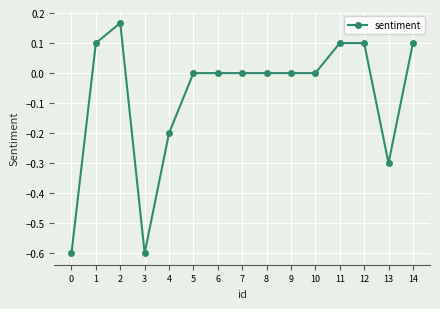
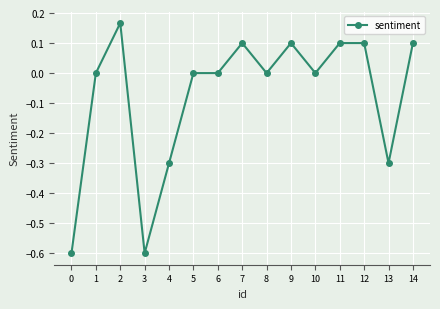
  {
    "0": -0.6,
-   "1": 0.1,
+   "1": 0.0,
    "2": 0.17,
    "3": -0.6,
-   "4": -0.2,
+   "4": -0.3,
    "5": 0.0,
    "6": 0.0,
-   "7": 0.0,
+   "7": 0.1,
    "8": 0.0,
-   "9": 0.0,
+   "9": 0.1,
    "10": 0.0,
    "11": 0.1,
    "12": 0.1,
    "13": -0.3,
    "14": 0.1
  }
